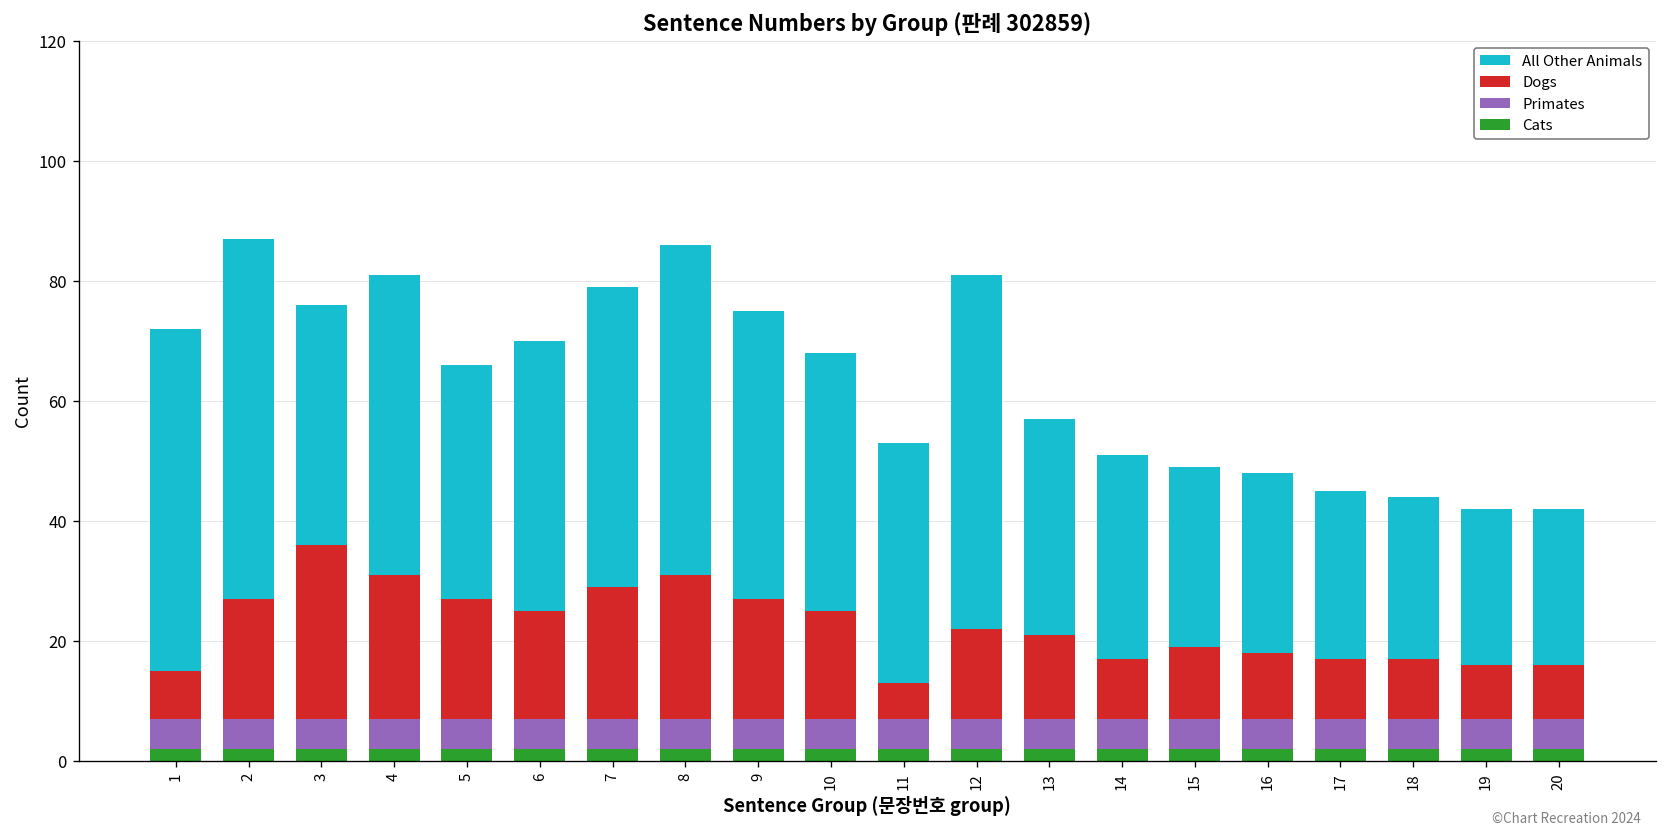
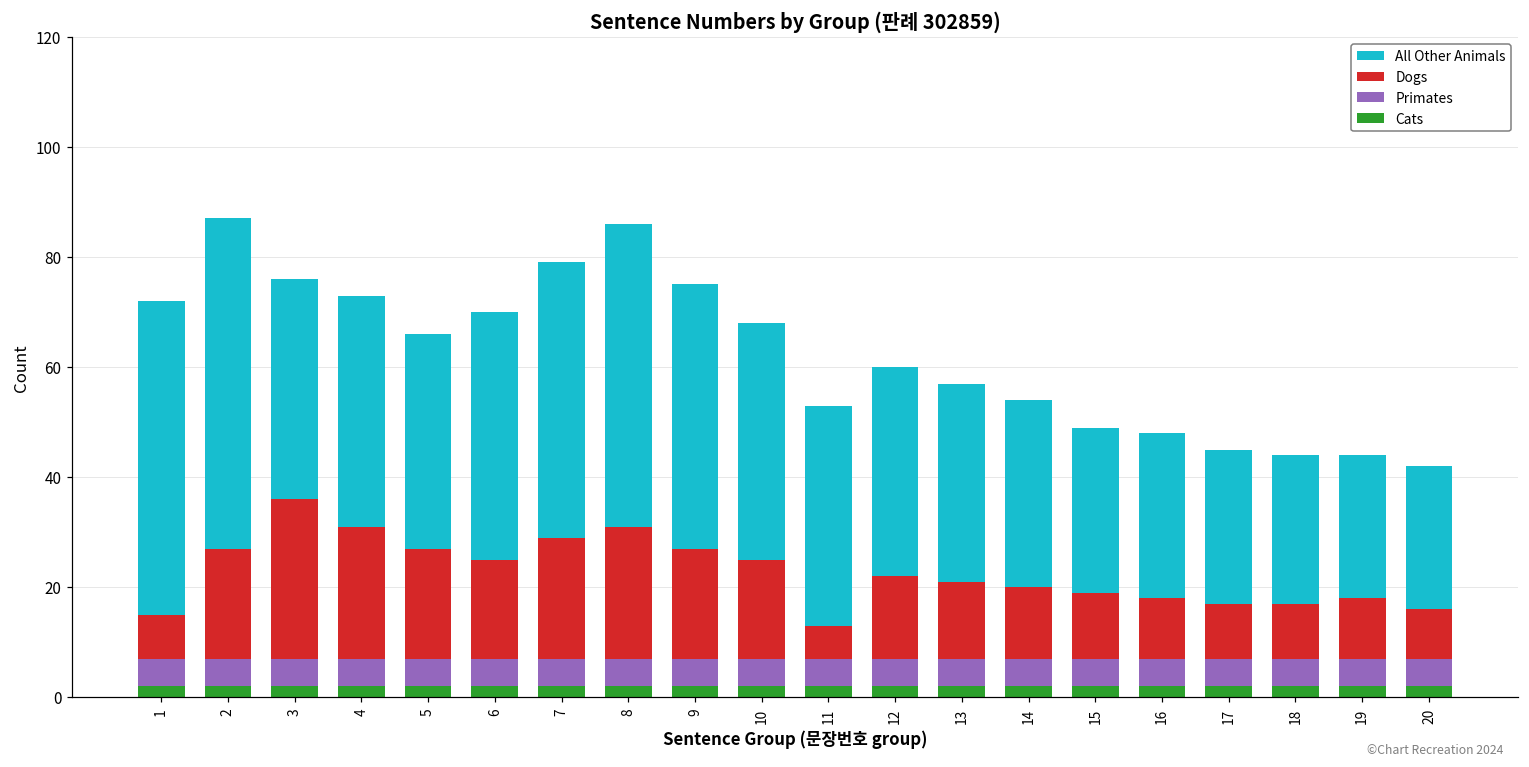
  {
    "Cats": {
      "1": 2,
      "2": 2,
      "3": 2,
      "4": 2,
      "5": 2,
      "6": 2,
      "7": 2,
      "8": 2,
      "9": 2,
      "10": 2,
      "11": 2,
      "12": 2,
      "13": 2,
      "14": 2,
      "15": 2,
      "16": 2,
      "17": 2,
      "18": 2,
      "19": 2,
      "20": 2
    },
    "Primates": {
      "1": 5,
      "2": 5,
      "3": 5,
      "4": 5,
      "5": 5,
      "6": 5,
      "7": 5,
      "8": 5,
      "9": 5,
      "10": 5,
      "11": 5,
      "12": 5,
      "13": 5,
      "14": 5,
      "15": 5,
      "16": 5,
      "17": 5,
      "18": 5,
      "19": 5,
      "20": 5
    },
    "Dogs": {
      "1": 8,
      "2": 20,
      "3": 29,
      "4": 24,
      "5": 20,
      "6": 18,
      "7": 22,
      "8": 24,
      "9": 20,
      "10": 18,
      "11": 6,
      "12": 15,
      "13": 14,
-     "14": 10,
+     "14": 13,
      "15": 12,
      "16": 11,
      "17": 10,
      "18": 10,
-     "19": 9,
+     "19": 11,
      "20": 9
    },
    "All Other Animals": {
      "1": 57,
      "2": 60,
      "3": 40,
-     "4": 50,
+     "4": 42,
      "5": 39,
      "6": 45,
      "7": 50,
      "8": 55,
      "9": 48,
      "10": 43,
      "11": 40,
-     "12": 59,
+     "12": 38,
      "13": 36,
      "14": 34,
      "15": 30,
      "16": 30,
      "17": 28,
      "18": 27,
      "19": 26,
      "20": 26
    }
  }
